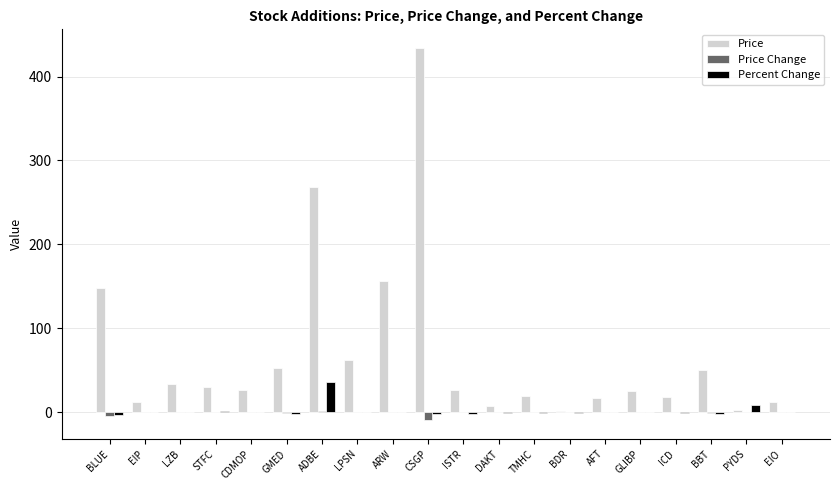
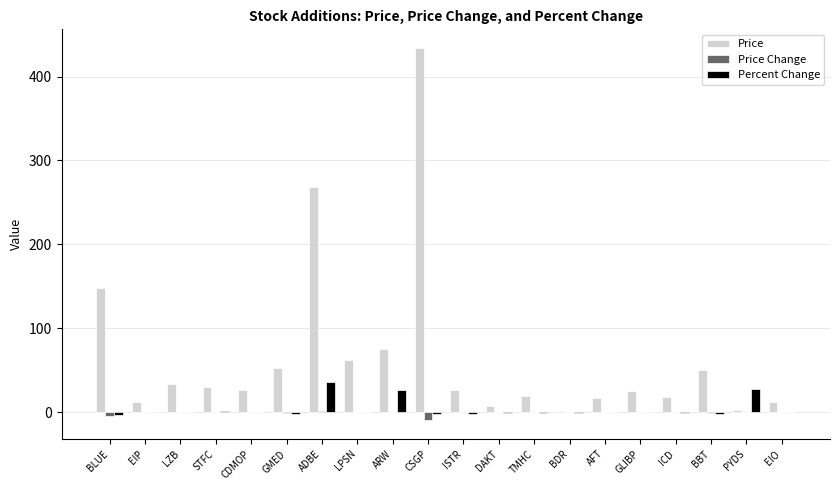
  {
    "Price": {
      "BLUE": 150,
      "EIP": 10,
      "LZB": 30,
      "STFC": 30,
      "CDMOP": 30,
      "GMED": 50,
      "ADBE": 270,
      "LPSN": 60,
-     "ARW": 160,
+     "ARW": 80,
      "CSGP": 430,
      "ISTR": 30,
      "DAKT": 10,
      "TMHC": 20,
      "AFT": 20,
      "GLIBP": 30,
      "ICD": 20,
      "BBT": 50,
      "EIO": 10
    },
    "Price Change": {
      "BLUE": -10,
      "CSGP": -10
    },
    "Percent Change": {
      "BLUE": 0,
      "ADBE": 40,
-     "ARW": 0,
-     "PYDS": 10
+     "ARW": 30,
+     "PYDS": 30
    }
  }
